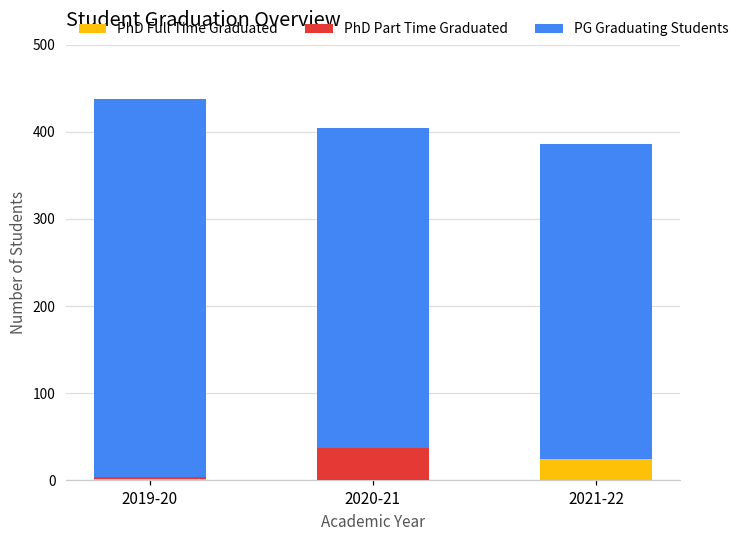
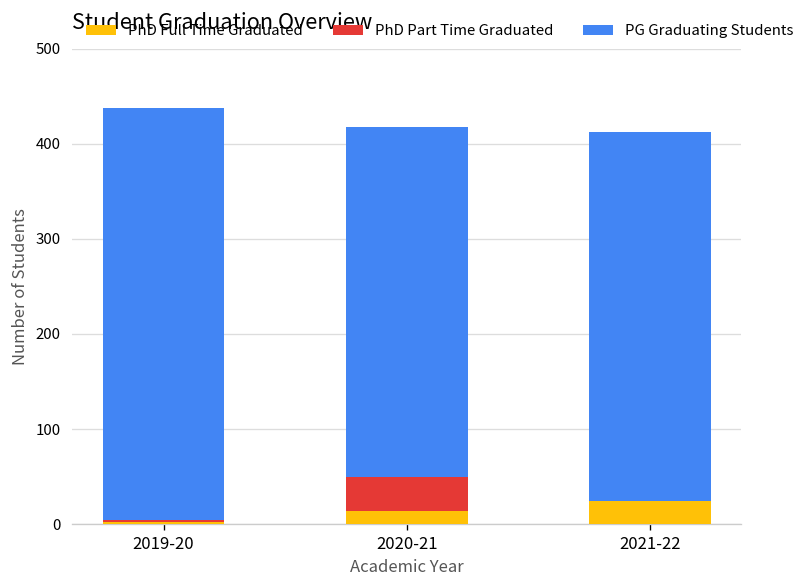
  {
    "PhD Full Time Graduated": {
-     "2020-21": 0,
+     "2020-21": 10,
      "2021-22": 20
    },
    "PhD Part Time Graduated": {
      "2020-21": 40,
      "2021-22": 0
    },
    "PG Graduating Students": {
      "2019-20": 430,
      "2020-21": 370,
-     "2021-22": 360
+     "2021-22": 390
    }
  }
